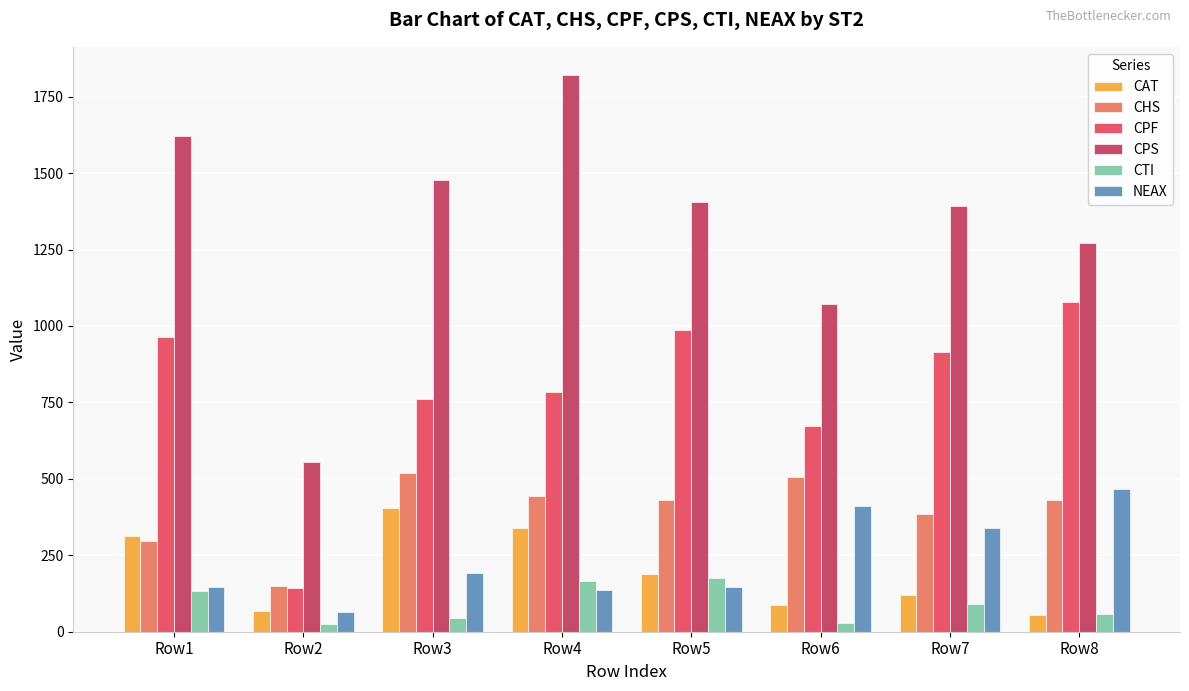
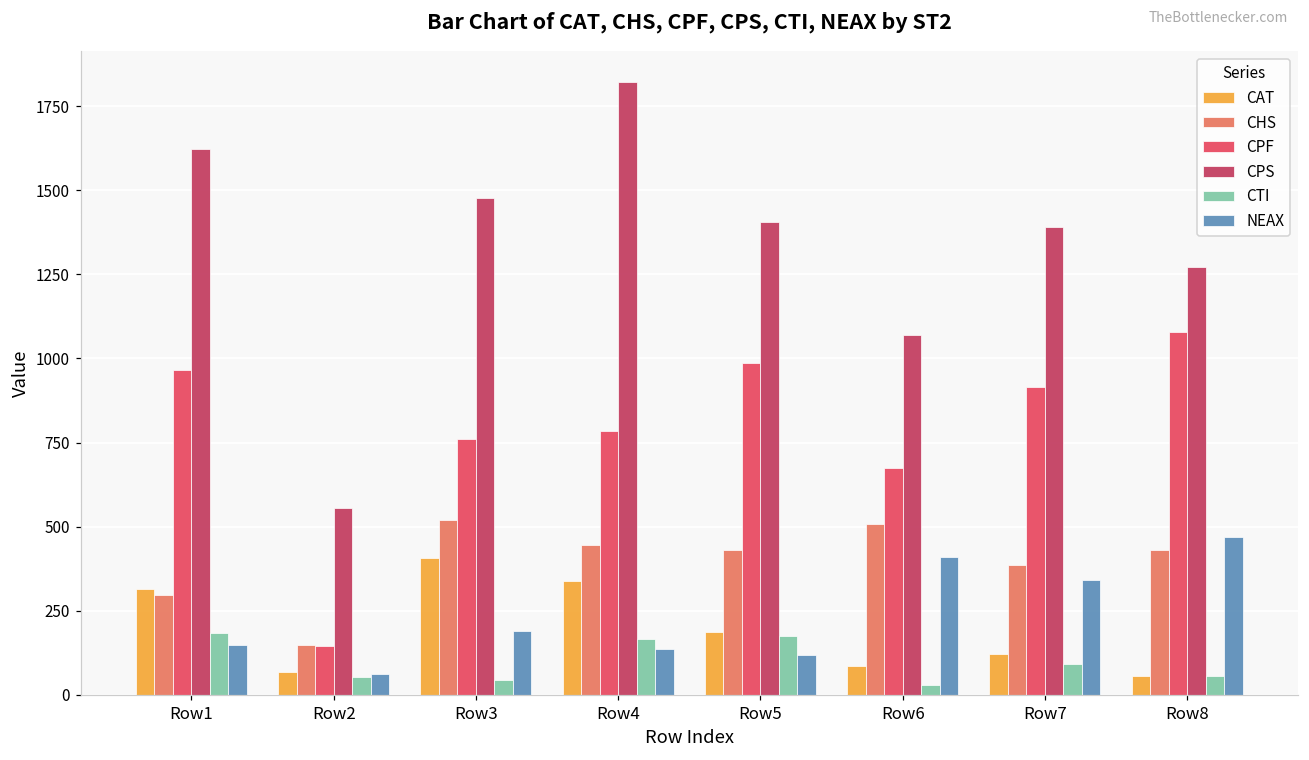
  {
    "CAT": {
      "Row1": 310,
      "Row2": 70,
      "Row3": 410,
      "Row4": 340,
      "Row5": 190,
      "Row6": 90,
      "Row7": 120,
      "Row8": 60
    },
    "CTI": {
-     "Row1": 130,
-     "Row2": 20,
+     "Row1": 190,
+     "Row2": 50,
      "Row3": 40,
      "Row4": 170,
      "Row5": 180,
      "Row6": 30,
      "Row7": 90,
      "Row8": 60
    },
    "NEAX": {
      "Row1": 150,
      "Row2": 60,
      "Row3": 190,
      "Row4": 140,
-     "Row5": 150,
+     "Row5": 120,
      "Row6": 410,
      "Row7": 340,
      "Row8": 470
    }
  }
